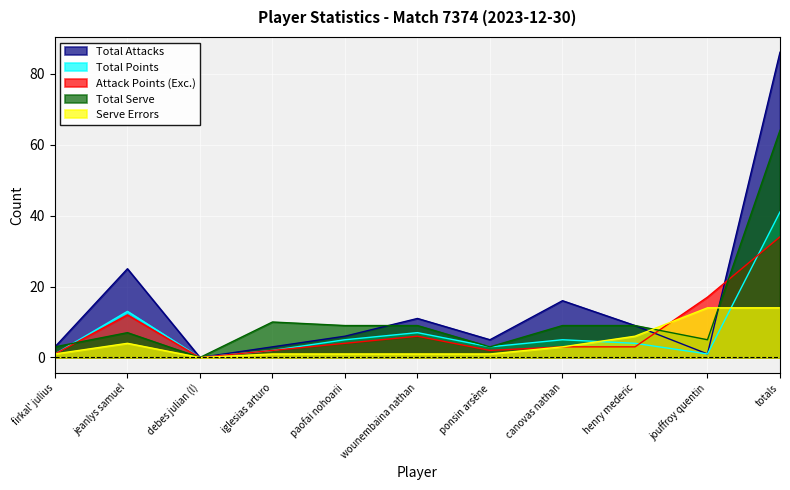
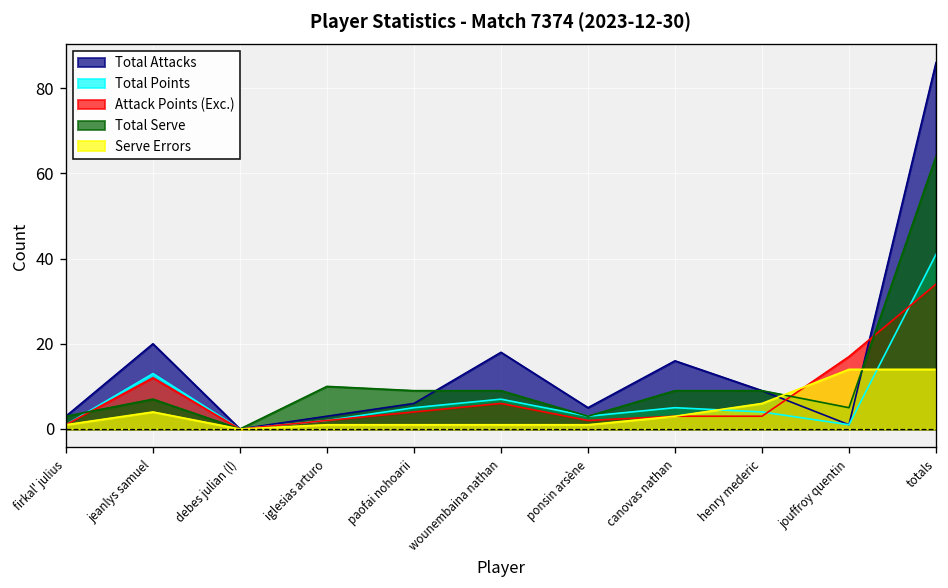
  {
    "Total Attacks": {
-     "jeanlys samuel": 25,
+     "jeanlys samuel": 20,
      "iglesias arturo": 3,
      "paofai nohoarii": 6,
-     "wounembaina nathan": 11,
+     "wounembaina nathan": 18,
      "ponsin arsène": 5,
      "canovas nathan": 16,
      "totals": 86
    },
    "Total Points": {
      "jeanlys samuel": 13,
      "paofai nohoarii": 5,
      "wounembaina nathan": 7,
      "canovas nathan": 5,
      "henry mederic": 4,
      "totals": 41
    },
    "Attack Points (Exc.)": {
      "jeanlys samuel": 12,
      "paofai nohoarii": 4,
      "wounembaina nathan": 6,
      "ponsin arsène": 2,
      "henry mederic": 3,
      "jouffroy quentin": 17,
      "totals": 34
    },
    "Total Serve": {
      "jeanlys samuel": 7,
      "iglesias arturo": 10,
      "paofai nohoarii": 9,
      "wounembaina nathan": 9,
      "canovas nathan": 9,
      "jouffroy quentin": 5,
      "totals": 64
    },
    "Serve Errors": {
      "jeanlys samuel": 4,
      "iglesias arturo": 1,
      "paofai nohoarii": 1,
      "wounembaina nathan": 1,
      "ponsin arsène": 1,
      "henry mederic": 6,
      "jouffroy quentin": 14,
      "totals": 14
    }
  }
